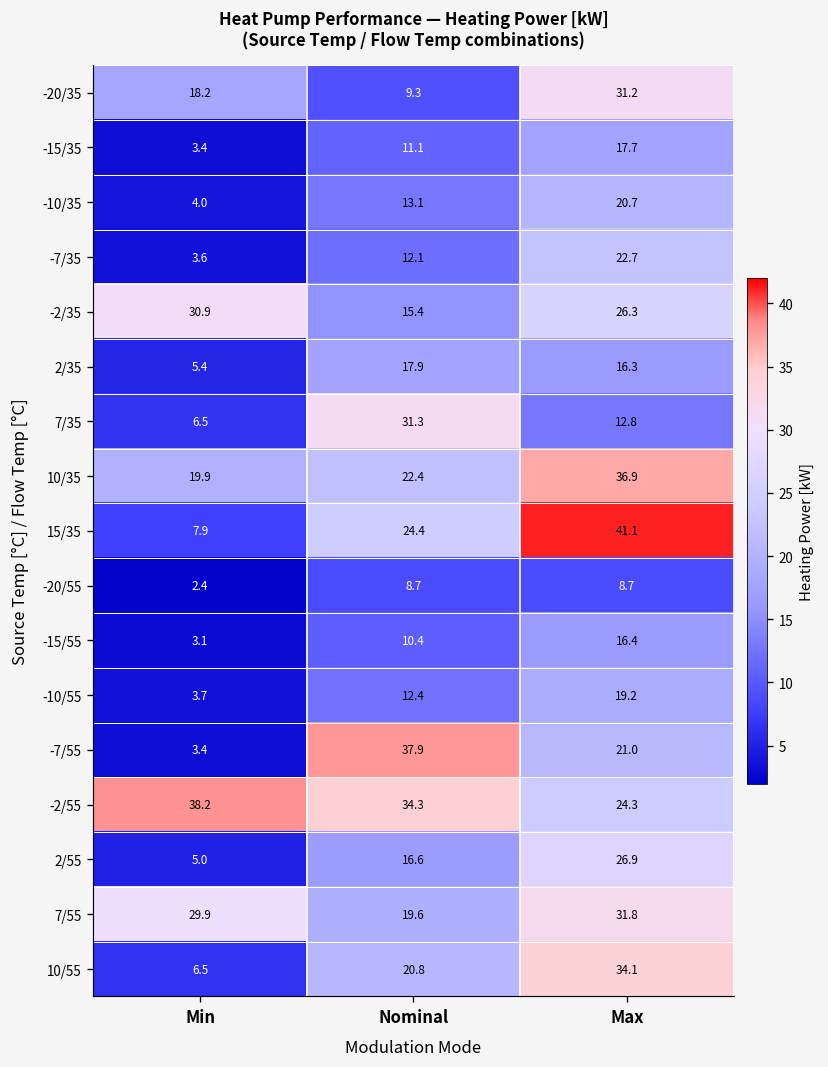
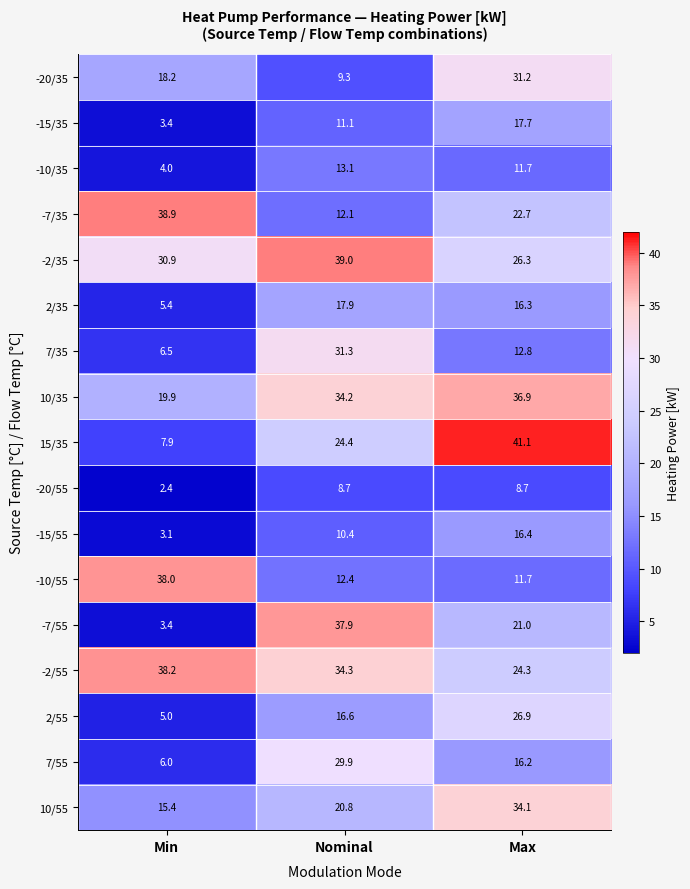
  {
    "-20/35": {
      "Min": 18.2,
      "Nominal": 9.3,
      "Max": 31.2
    },
    "-15/35": {
      "Min": 3.4,
      "Nominal": 11.1,
      "Max": 17.7
    },
    "-10/35": {
      "Min": 4.0,
      "Nominal": 13.1,
-     "Max": 20.7
+     "Max": 11.7
    },
    "-7/35": {
-     "Min": 3.6,
+     "Min": 38.9,
      "Nominal": 12.1,
      "Max": 22.7
    },
    "-2/35": {
      "Min": 30.9,
-     "Nominal": 15.4,
+     "Nominal": 39.0,
      "Max": 26.3
    },
    "2/35": {
      "Min": 5.4,
      "Nominal": 17.9,
      "Max": 16.3
    },
    "7/35": {
      "Min": 6.5,
      "Nominal": 31.3,
      "Max": 12.8
    },
    "10/35": {
      "Min": 19.9,
-     "Nominal": 22.4,
+     "Nominal": 34.2,
      "Max": 36.9
    },
    "15/35": {
      "Min": 7.9,
      "Nominal": 24.4,
      "Max": 41.1
    },
    "-20/55": {
      "Min": 2.4,
      "Nominal": 8.7,
      "Max": 8.7
    },
    "-15/55": {
      "Min": 3.1,
      "Nominal": 10.4,
      "Max": 16.4
    },
    "-10/55": {
-     "Min": 3.7,
+     "Min": 38.0,
      "Nominal": 12.4,
-     "Max": 19.2
+     "Max": 11.7
    },
    "-7/55": {
      "Min": 3.4,
      "Nominal": 37.9,
      "Max": 21.0
    },
    "-2/55": {
      "Min": 38.2,
      "Nominal": 34.3,
      "Max": 24.3
    },
    "2/55": {
      "Min": 5.0,
      "Nominal": 16.6,
      "Max": 26.9
    },
    "7/55": {
-     "Min": 29.9,
-     "Nominal": 19.6,
-     "Max": 31.8
+     "Min": 6.0,
+     "Nominal": 29.9,
+     "Max": 16.2
    },
    "10/55": {
-     "Min": 6.5,
+     "Min": 15.4,
      "Nominal": 20.8,
      "Max": 34.1
    }
  }
